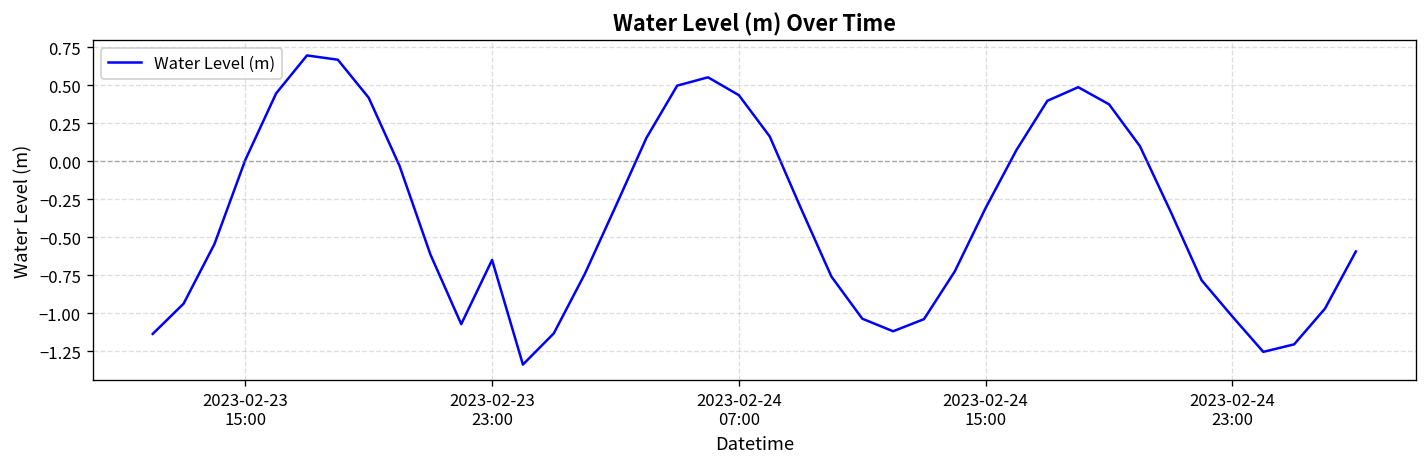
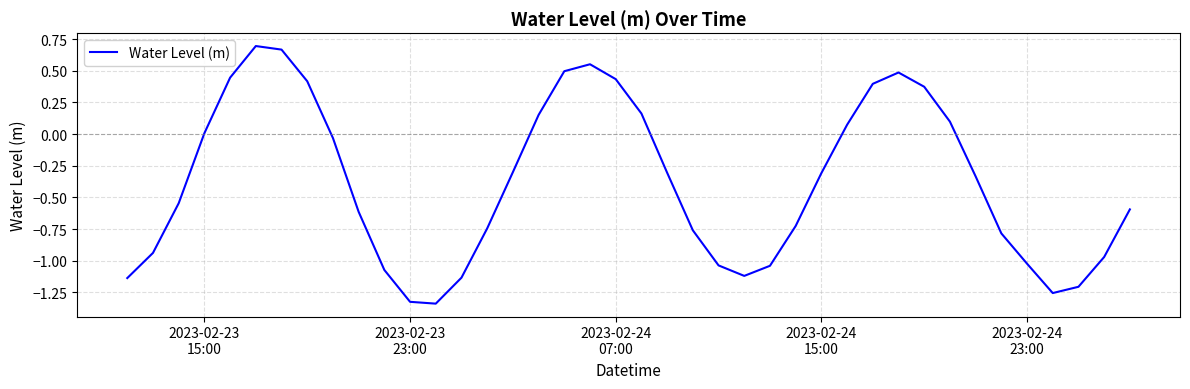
  {
    "2023-02-23 15:00": 0.01,
-   "2023-02-23 23:00": -0.65,
+   "2023-02-23 23:00": -1.32,
    "2023-02-24 07:00": 0.43,
    "2023-02-24 15:00": -0.31,
    "2023-02-24 23:00": -1.02
  }
